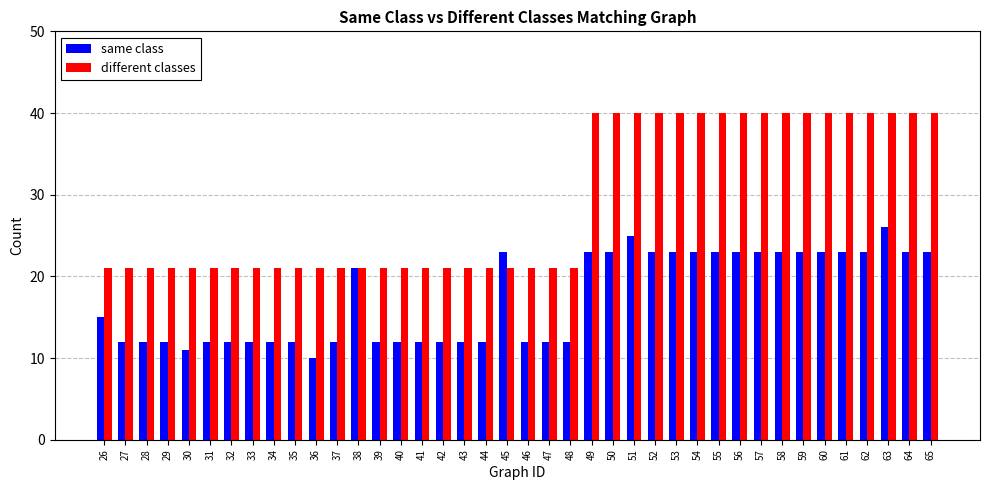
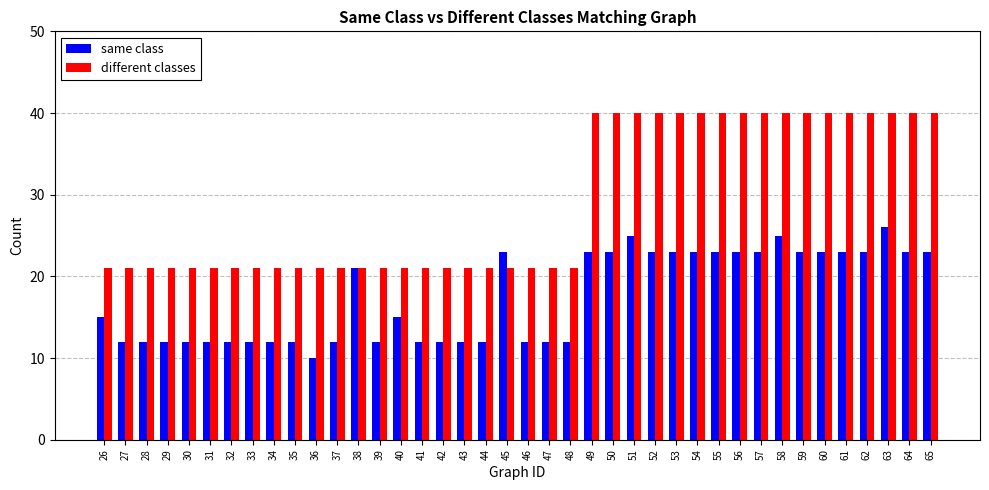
  {
    "same class": {
      "26": 15,
      "27": 12,
      "28": 12,
      "29": 12,
-     "30": 11,
+     "30": 12,
      "31": 12,
      "32": 12,
      "33": 12,
      "34": 12,
      "35": 12,
      "36": 10,
      "37": 12,
      "38": 21,
      "39": 12,
-     "40": 12,
+     "40": 15,
      "41": 12,
      "42": 12,
      "43": 12,
      "44": 12,
      "45": 23,
      "46": 12,
      "47": 12,
      "48": 12,
      "49": 23,
      "50": 23,
      "51": 25,
      "52": 23,
      "53": 23,
      "54": 23,
      "55": 23,
      "56": 23,
      "57": 23,
-     "58": 23,
+     "58": 25,
      "59": 23,
      "60": 23,
      "61": 23,
      "62": 23,
      "63": 26,
      "64": 23,
      "65": 23
    },
    "different classes": {
      "26": 21,
      "27": 21,
      "28": 21,
      "29": 21,
      "30": 21,
      "31": 21,
      "32": 21,
      "33": 21,
      "34": 21,
      "35": 21,
      "36": 21,
      "37": 21,
      "38": 21,
      "39": 21,
      "40": 21,
      "41": 21,
      "42": 21,
      "43": 21,
      "44": 21,
      "45": 21,
      "46": 21,
      "47": 21,
      "48": 21,
      "49": 40,
      "50": 40,
      "51": 40,
      "52": 40,
      "53": 40,
      "54": 40,
      "55": 40,
      "56": 40,
      "57": 40,
      "58": 40,
      "59": 40,
      "60": 40,
      "61": 40,
      "62": 40,
      "63": 40,
      "64": 40,
      "65": 40
    }
  }
